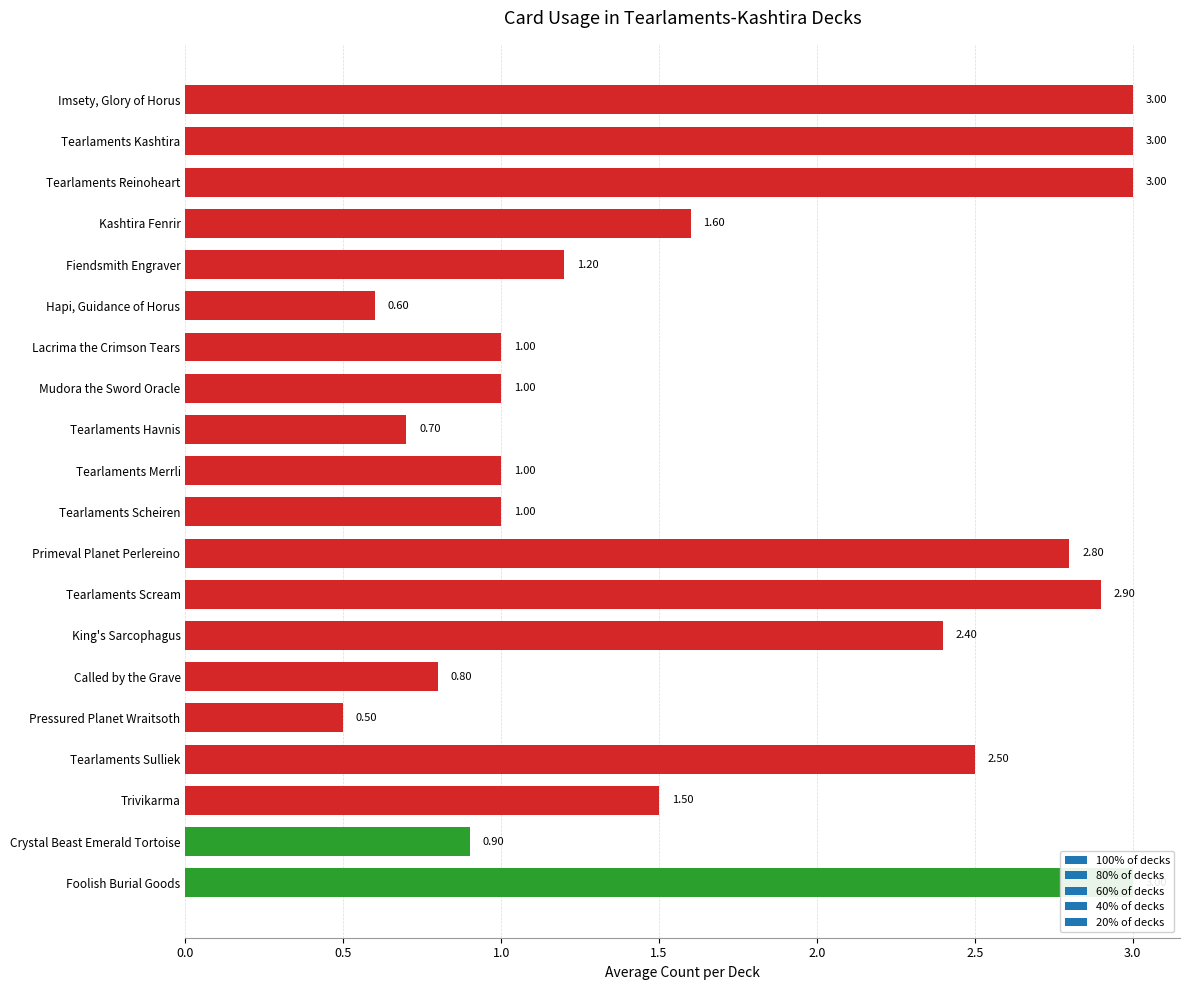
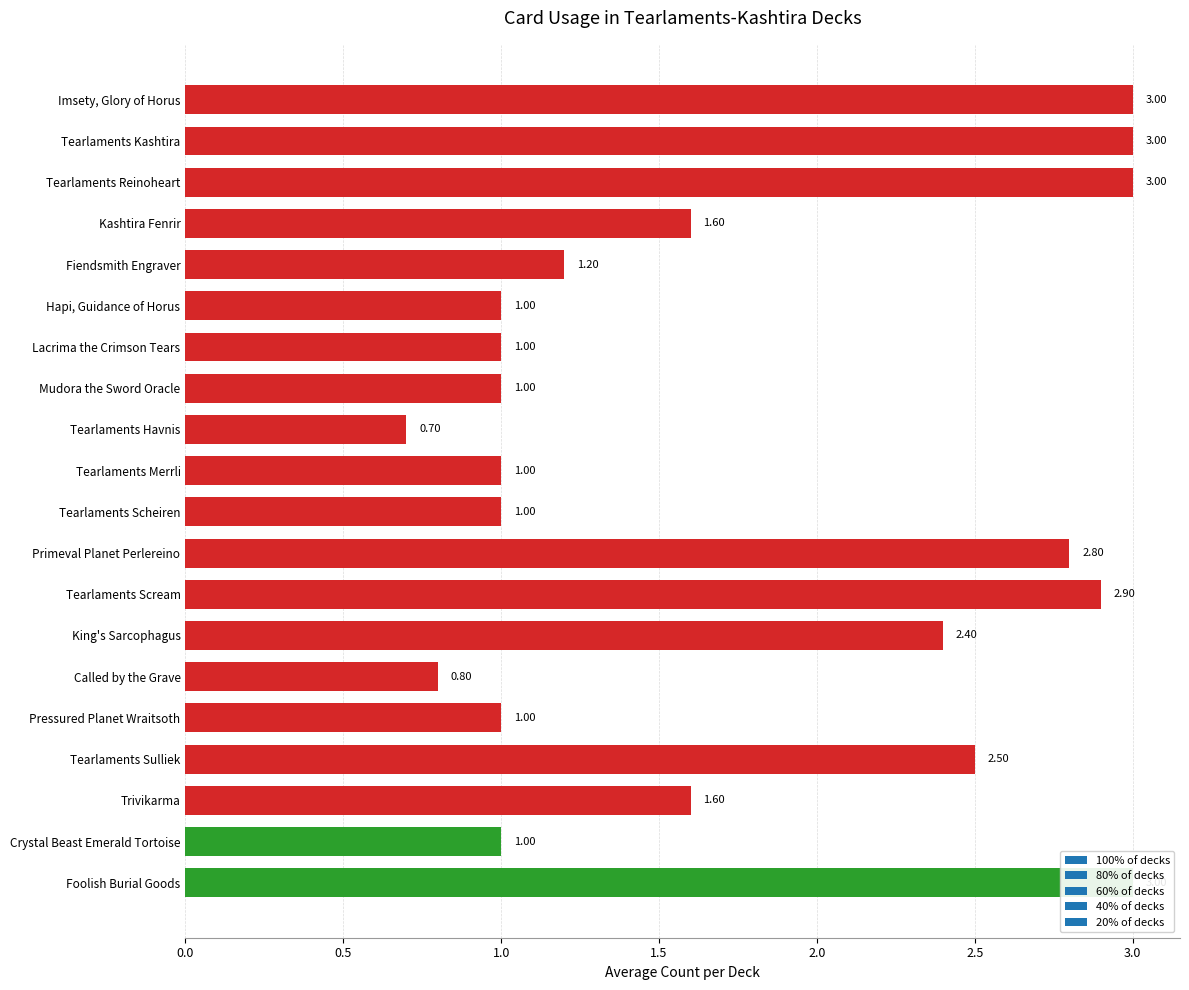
  {
    "Imsety, Glory of Horus": 3.00,
    "Tearlaments Kashtira": 3.00,
    "Tearlaments Reinoheart": 3.00,
    "Kashtira Fenrir": 1.60,
    "Fiendsmith Engraver": 1.20,
-   "Hapi, Guidance of Horus": 0.60,
+   "Hapi, Guidance of Horus": 1.00,
    "Lacrima the Crimson Tears": 1.00,
    "Mudora the Sword Oracle": 1.00,
    "Tearlaments Havnis": 0.70,
    "Tearlaments Merrli": 1.00,
    "Tearlaments Scheiren": 1.00,
    "Primeval Planet Perlereino": 2.80,
    "Tearlaments Scream": 2.90,
    "King's Sarcophagus": 2.40,
    "Called by the Grave": 0.80,
-   "Pressured Planet Wraitsoth": 0.50,
+   "Pressured Planet Wraitsoth": 1.00,
    "Tearlaments Sulliek": 2.50,
-   "Trivikarma": 1.50,
-   "Crystal Beast Emerald Tortoise": 0.90
+   "Trivikarma": 1.60,
+   "Crystal Beast Emerald Tortoise": 1.00
  }
